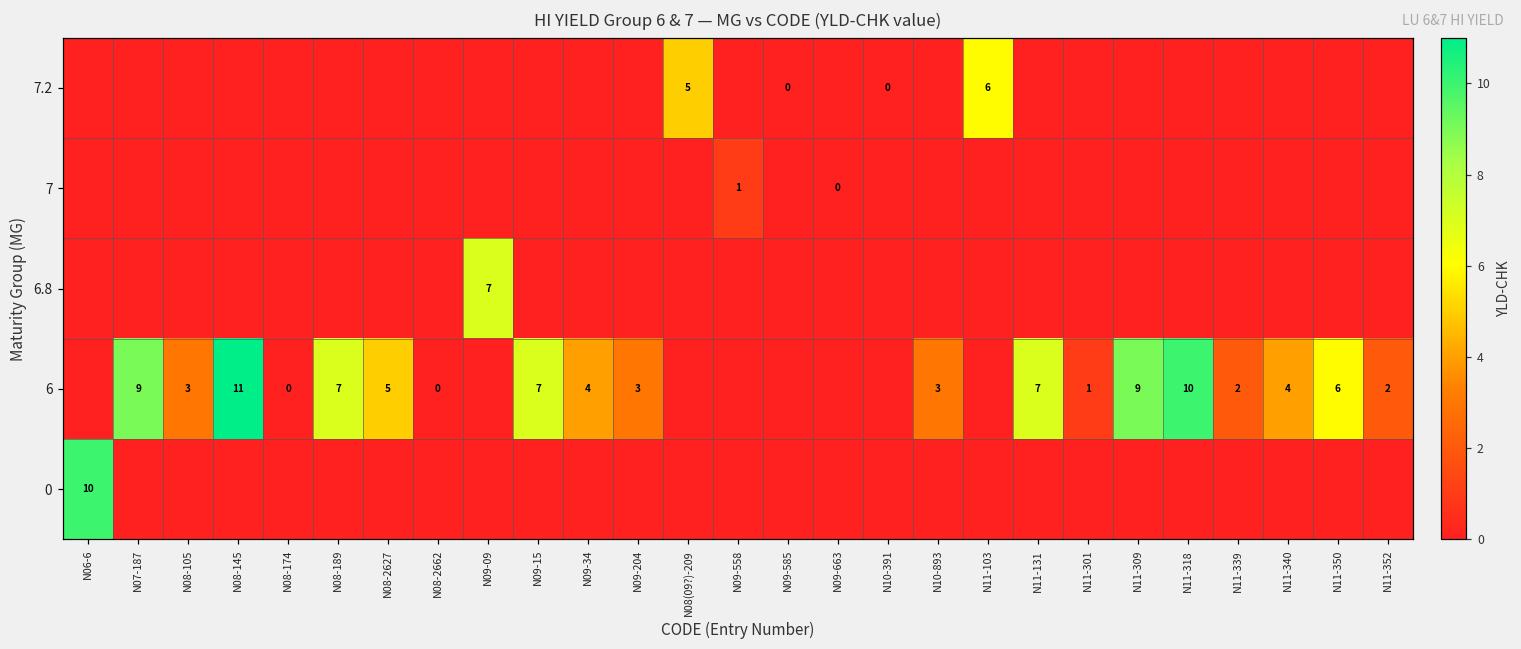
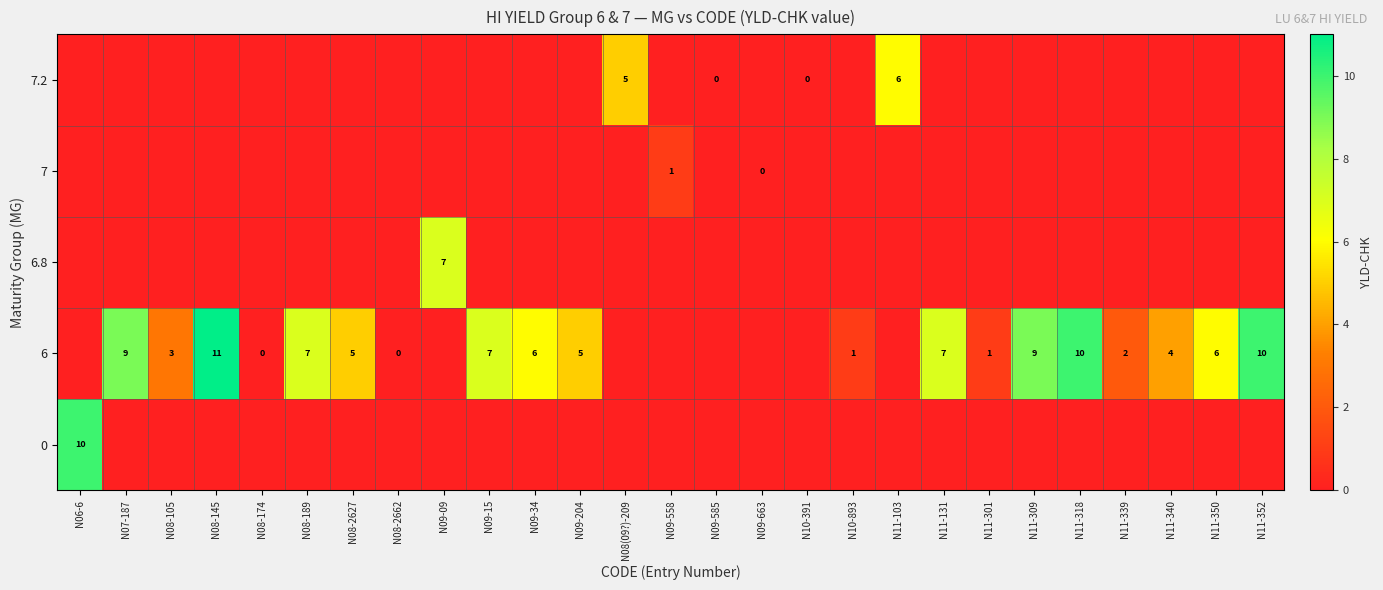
  {
    "7.2": {
      "N08(09?)-209": 5,
      "N09-585": 0,
      "N10-391": 0,
      "N11-103": 6
    },
    "7": {
      "N09-558": 1,
      "N09-663": 0
    },
    "6.8": {
      "N09-09": 7
    },
    "6": {
      "N07-187": 9,
      "N08-105": 3,
      "N08-145": 11,
      "N08-174": 0,
      "N08-189": 7,
      "N08-2627": 5,
      "N08-2662": 0,
      "N09-15": 7,
-     "N09-34": 4,
-     "N09-204": 3,
-     "N10-893": 3,
+     "N09-34": 6,
+     "N09-204": 5,
+     "N10-893": 1,
      "N11-131": 7,
      "N11-301": 1,
      "N11-309": 9,
      "N11-318": 10,
      "N11-339": 2,
      "N11-340": 4,
      "N11-350": 6,
-     "N11-352": 2
+     "N11-352": 10
    },
    "0": {
      "N06-6": 10
    }
  }
